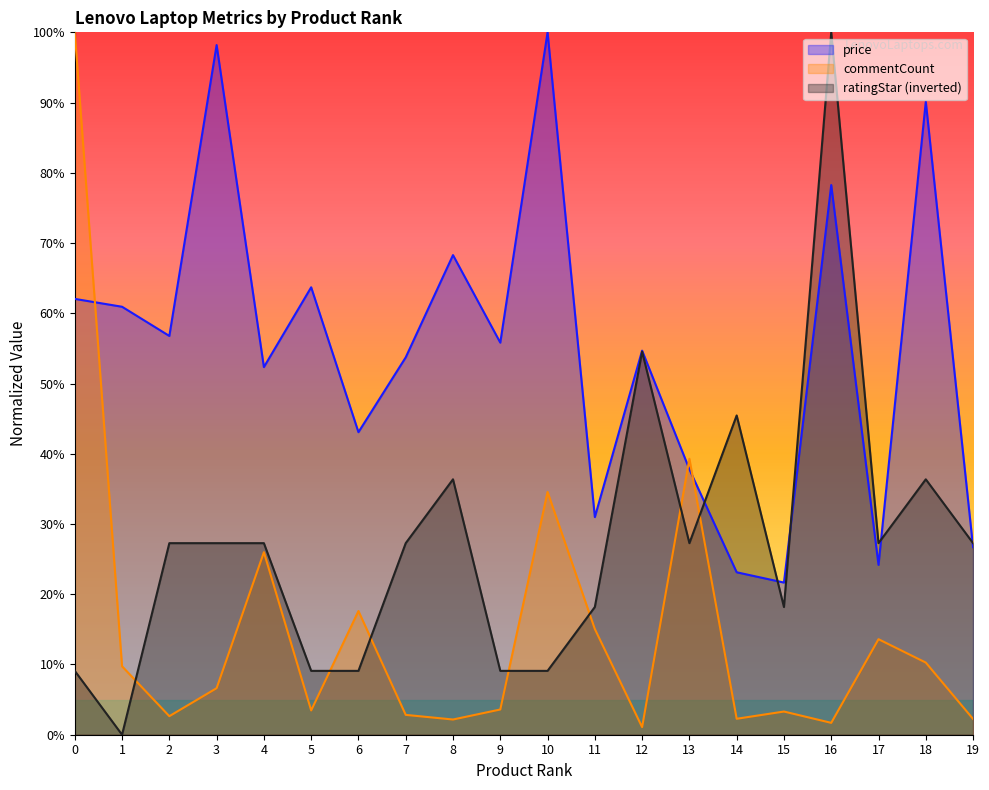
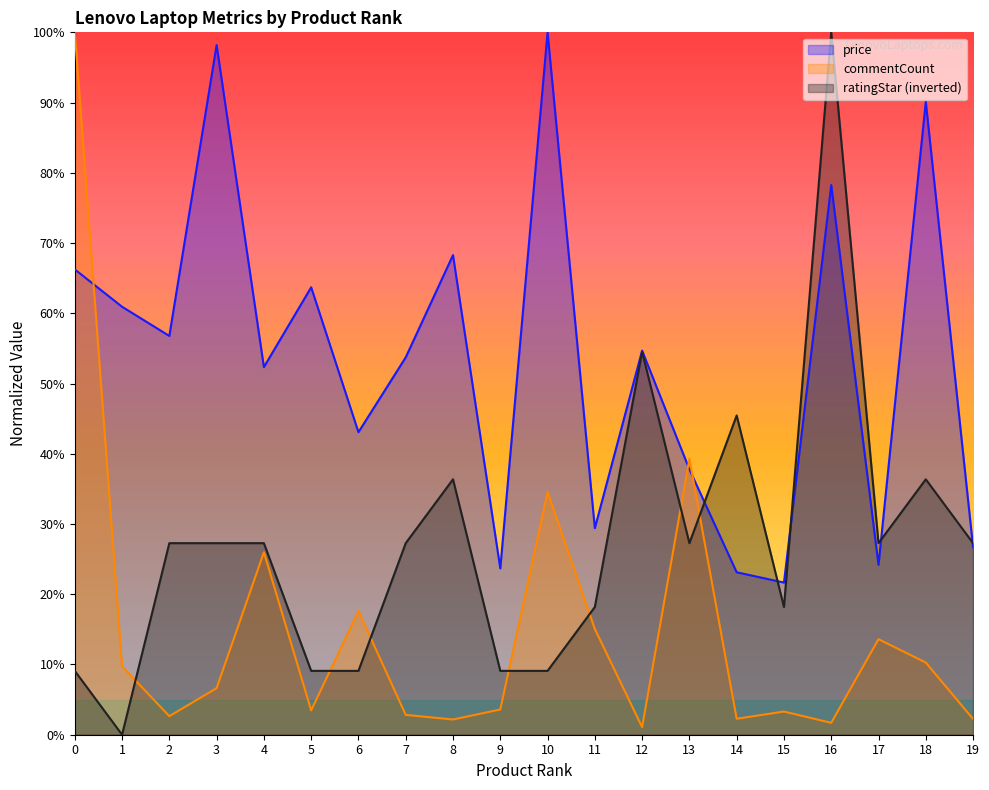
  {
    "price": {
-     "0": "62%",
+     "0": "66%",
      "1": "61%",
      "2": "57%",
      "3": "98%",
      "4": "52%",
      "5": "64%",
      "6": "43%",
      "7": "54%",
      "8": "68%",
-     "9": "56%",
+     "9": "24%",
      "10": "100%",
-     "11": "31%",
+     "11": "29%",
      "13": "38%",
      "14": "23%",
      "15": "22%",
      "16": "78%",
      "17": "24%",
      "18": "90%",
      "19": "27%"
    },
    "commentCount": {
      "0": "100%",
      "1": "10%",
      "3": "7%",
      "4": "26%",
      "6": "18%",
      "10": "35%",
      "11": "15%",
      "13": "39%",
      "17": "14%",
      "18": "10%"
    },
    "ratingStar (inverted)": {
      "0": "9%",
      "2": "27%",
      "3": "27%",
      "4": "27%",
      "5": "9%",
      "6": "9%",
      "7": "27%",
      "8": "36%",
      "9": "9%",
      "10": "9%",
      "11": "18%",
      "13": "27%",
      "14": "45%",
      "15": "18%",
      "16": "100%",
      "17": "27%",
      "18": "36%",
      "19": "27%"
    }
  }
